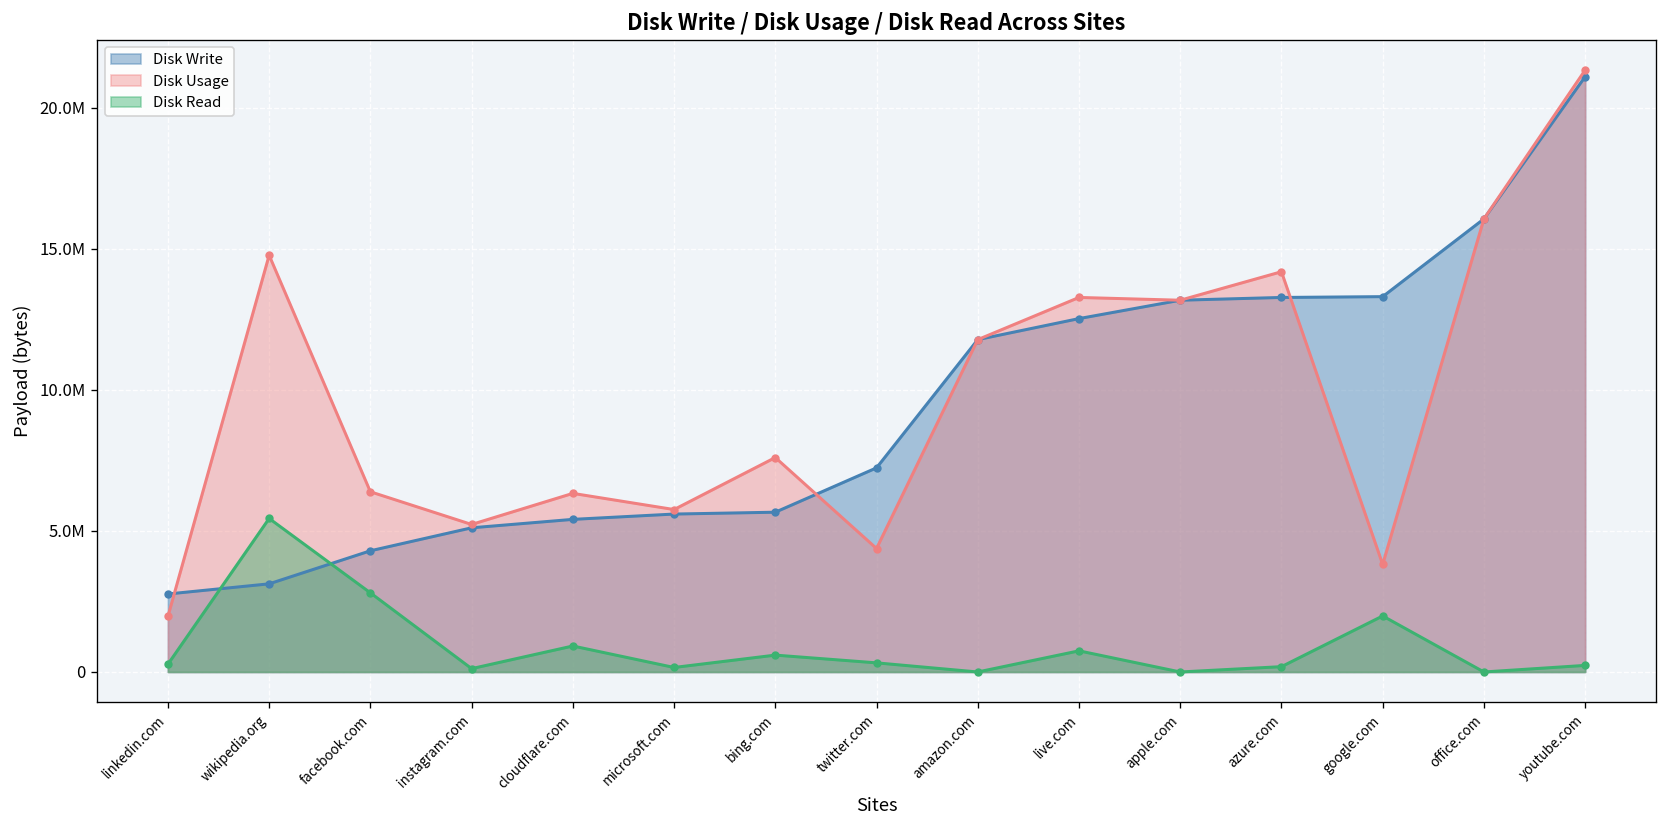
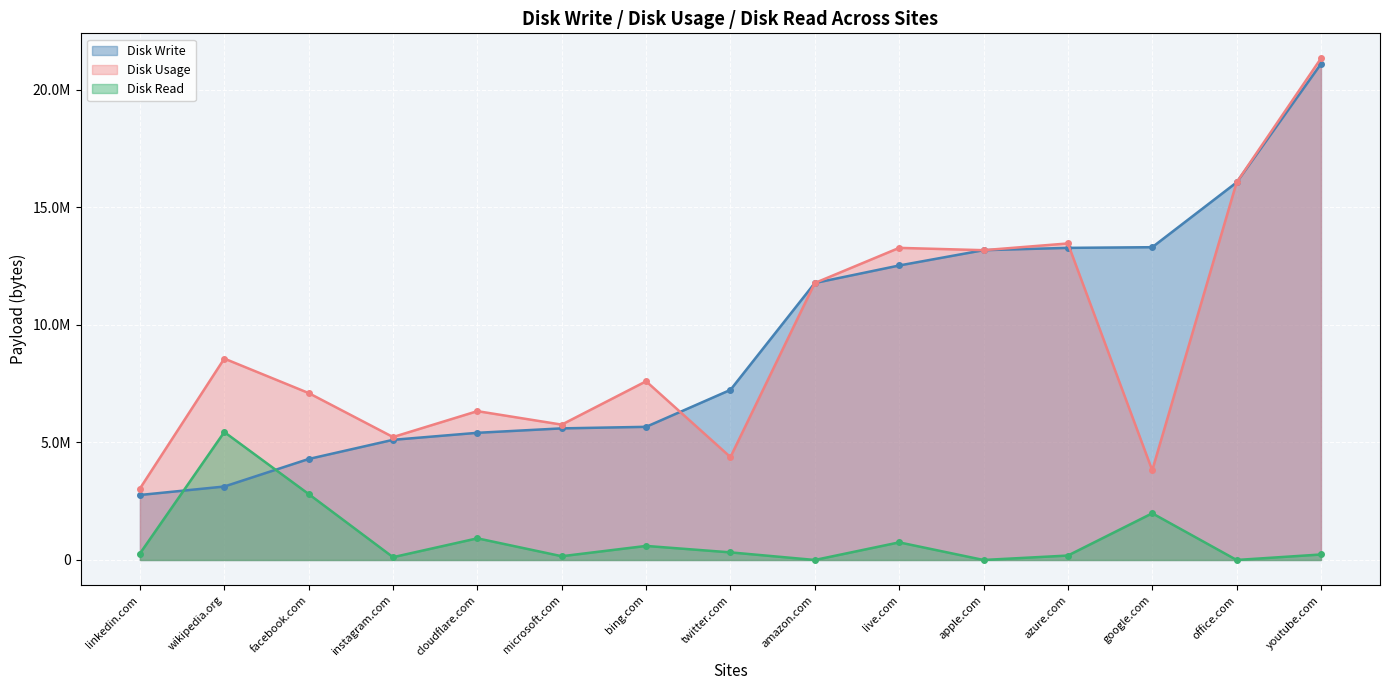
  {
    "Disk Usage": {
-     "linkedin.com": 2000000,
-     "wikipedia.org": 14800000,
-     "facebook.com": 6400000,
+     "linkedin.com": 3000000,
+     "wikipedia.org": 8600000,
+     "facebook.com": 7100000,
      "instagram.com": 5200000,
      "cloudflare.com": 6300000,
      "microsoft.com": 5800000,
      "bing.com": 7600000,
      "twitter.com": 4400000,
      "live.com": 13300000,
-     "azure.com": 14200000,
+     "azure.com": 13500000,
      "google.com": 3800000,
      "youtube.com": 21300000
    }
  }
